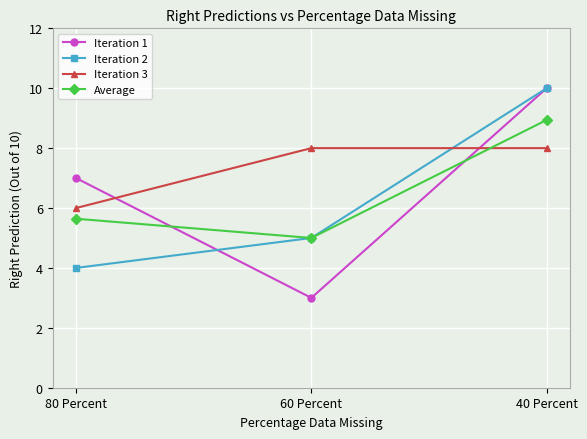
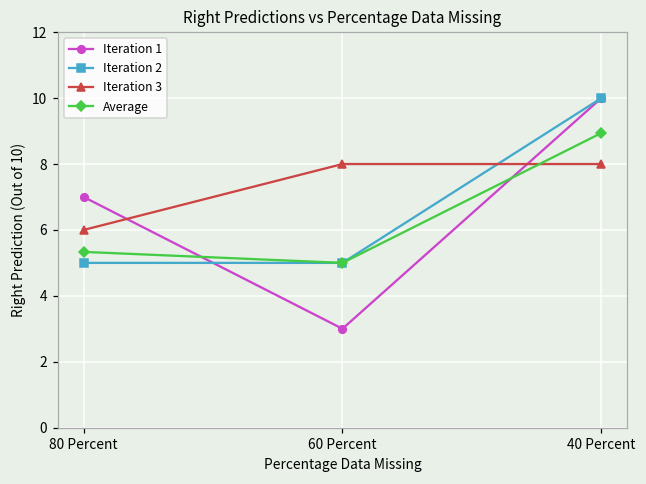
  {
    "Iteration 1": {
      "80 Percent": 7.0,
      "60 Percent": 3.0
    },
    "Iteration 2": {
-     "80 Percent": 4
+     "80 Percent": 5
    },
    "Iteration 3": {
      "80 Percent": 6.0,
      "60 Percent": 8.0,
      "40 Percent": 8.0
    },
    "Average": {
-     "80 Percent": 5.6,
+     "80 Percent": 5.3,
      "40 Percent": 8.9
    }
  }
